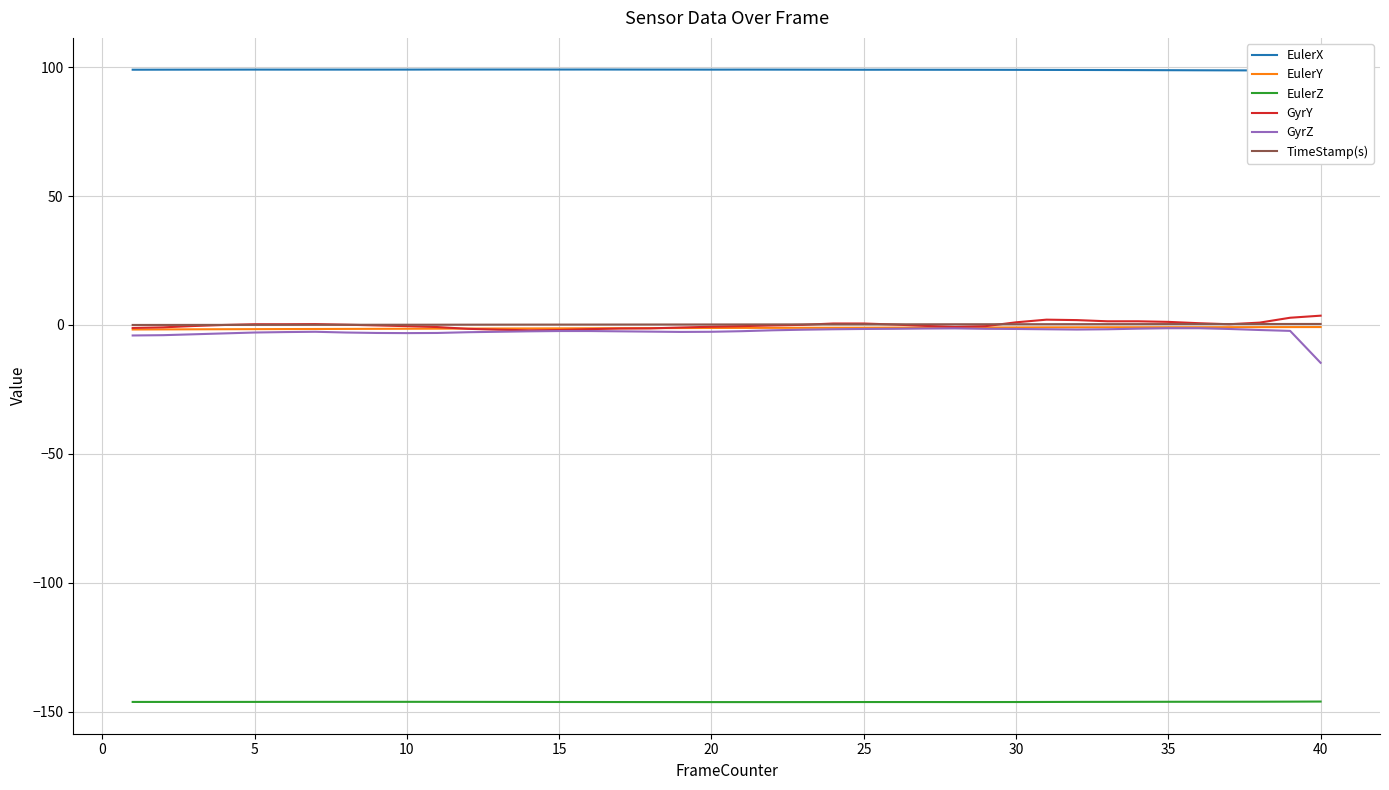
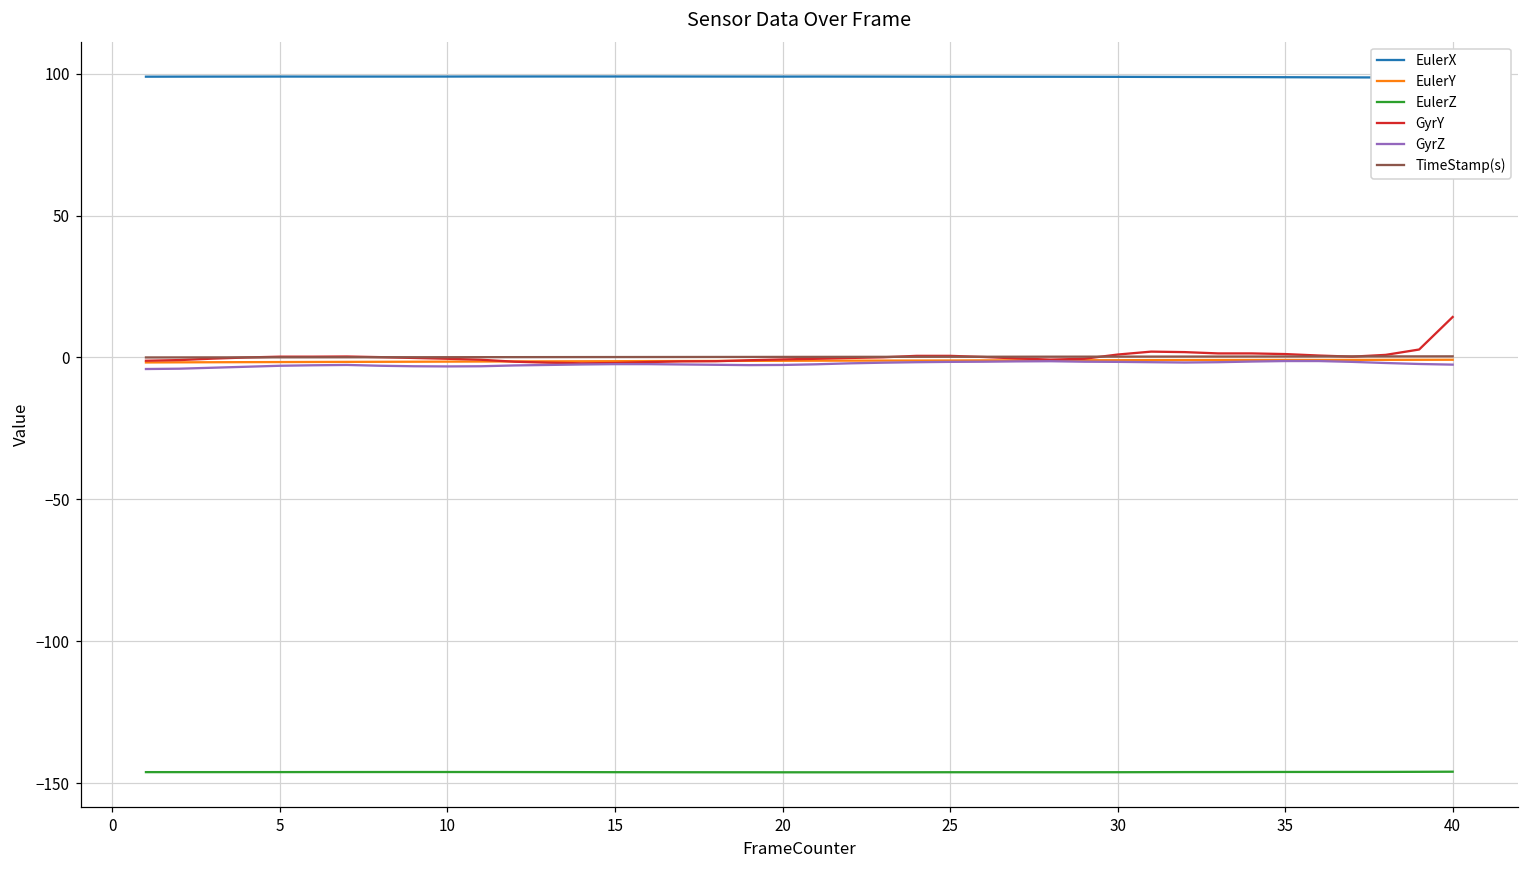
  {
    "EulerX": {
      "5": 99,
      "10": 99,
      "15": 99,
      "20": 99,
      "25": 99,
      "30": 99,
      "35": 99
    },
    "EulerY": {
      "5": -2,
      "40": -1
    },
    "EulerZ": {
      "5": -146,
      "10": -146,
      "15": -146,
      "20": -146,
      "25": -146,
      "30": -146,
      "35": -146,
      "40": -146
    },
    "GyrY": {
-     "40": 4
+     "40": 14
    },
    "GyrZ": {
      "5": -3,
      "10": -3,
      "20": -3,
-     "40": -15
+     "40": -3
    },
    "TimeStamp(s)": {
      "15": 0,
      "40": 0
    }
  }
